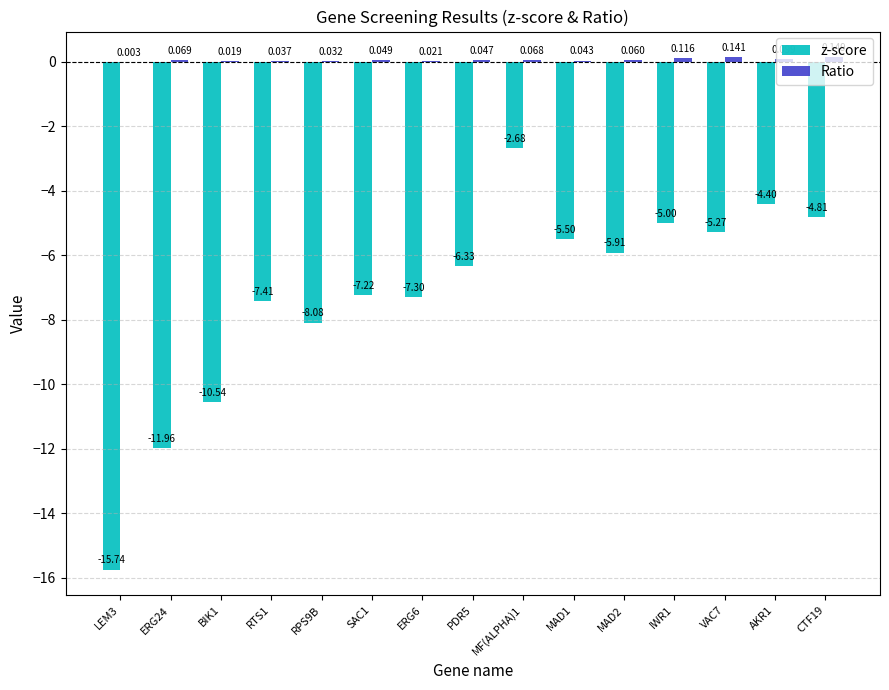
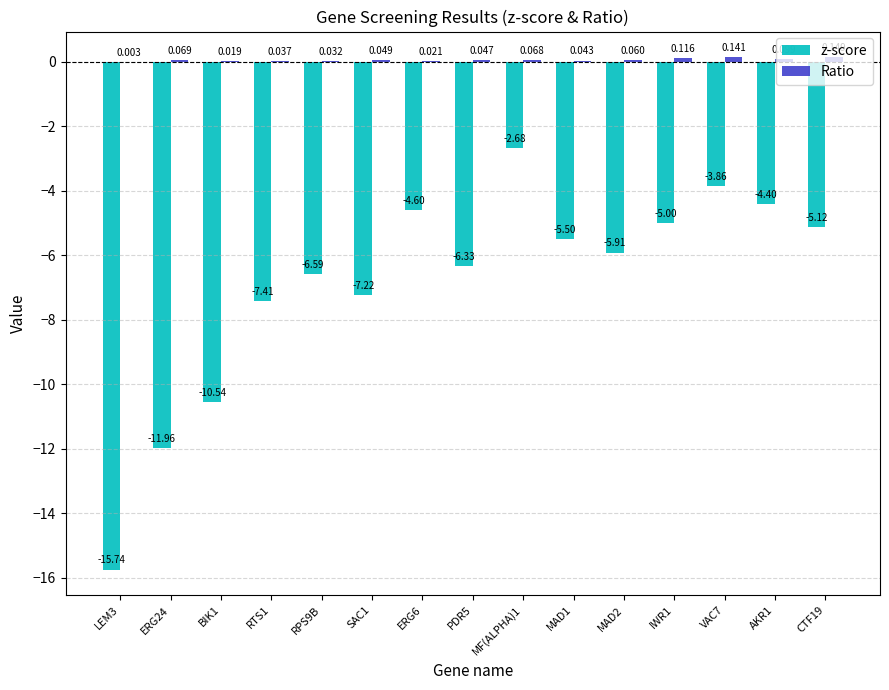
  {
    "z-score": {
      "LEM3": -15.74,
      "ERG24": -11.96,
      "BIK1": -10.54,
      "RTS1": -7.41,
-     "RPS9B": -8.08,
+     "RPS9B": -6.59,
      "SAC1": -7.22,
-     "ERG6": -7.30,
+     "ERG6": -4.60,
      "PDR5": -6.33,
      "MF(ALPHA)1": -2.68,
      "MAD1": -5.50,
      "MAD2": -5.91,
      "IWR1": -5.00,
-     "VAC7": -5.27,
+     "VAC7": -3.86,
      "AKR1": -4.40,
-     "CTF19": -4.81
+     "CTF19": -5.12
    },
    "Ratio": {
      "LEM3": 0.003,
      "ERG24": 0.069,
      "BIK1": 0.019,
      "RTS1": 0.037,
      "RPS9B": 0.032,
      "SAC1": 0.049,
      "ERG6": 0.021,
      "PDR5": 0.047,
      "MF(ALPHA)1": 0.068,
      "MAD1": 0.043,
      "MAD2": 0.060,
      "IWR1": 0.116,
      "VAC7": 0.141
    }
  }
